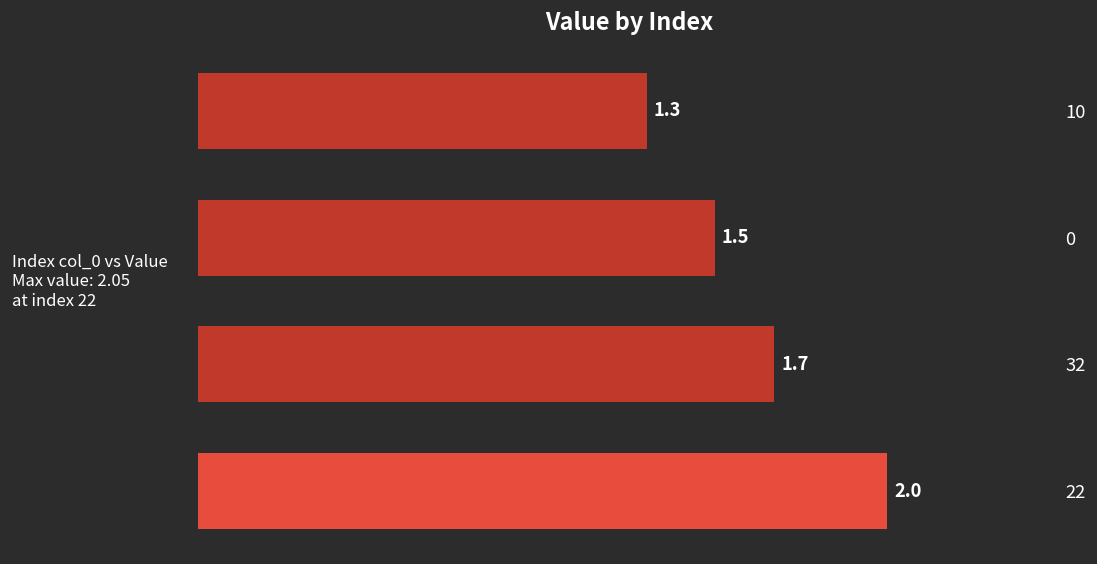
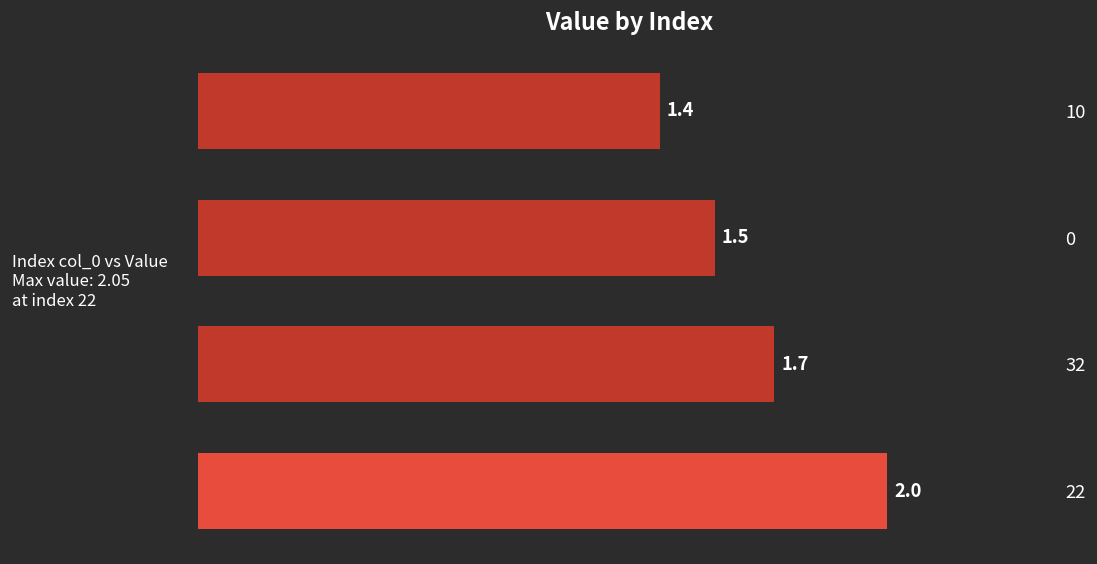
  {
-   "10": 1.3,
+   "10": 1.4,
    "0": 1.5,
    "32": 1.7,
    "22": 2.0
  }
